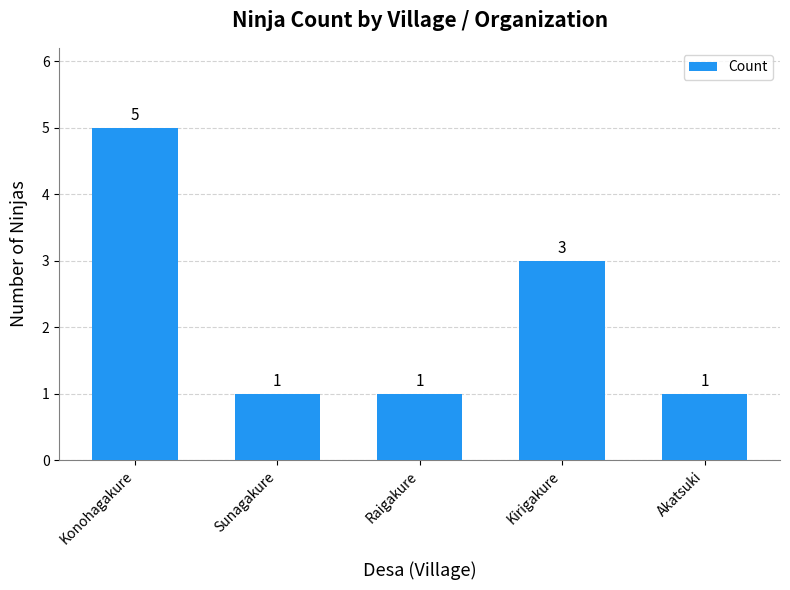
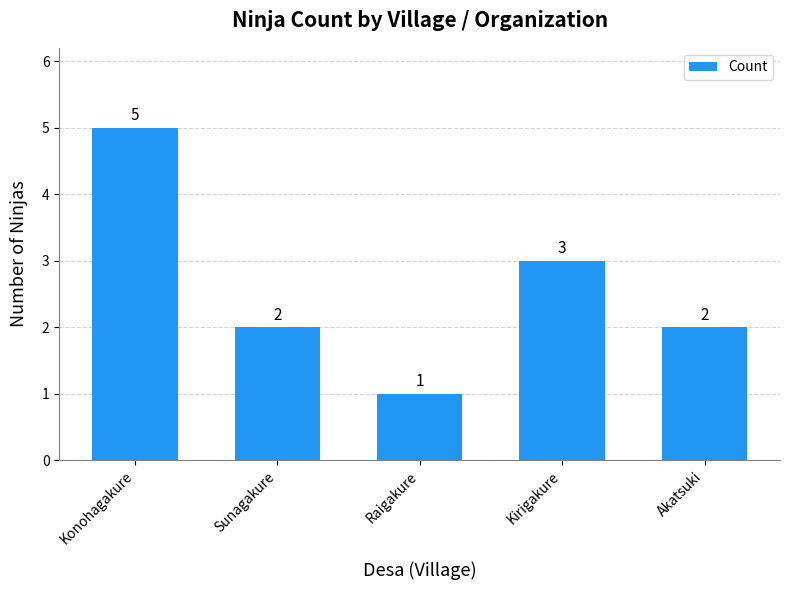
  {
    "Konohagakure": 5,
-   "Sunagakure": 1,
+   "Sunagakure": 2,
    "Raigakure": 1,
    "Kirigakure": 3,
-   "Akatsuki": 1
+   "Akatsuki": 2
  }
